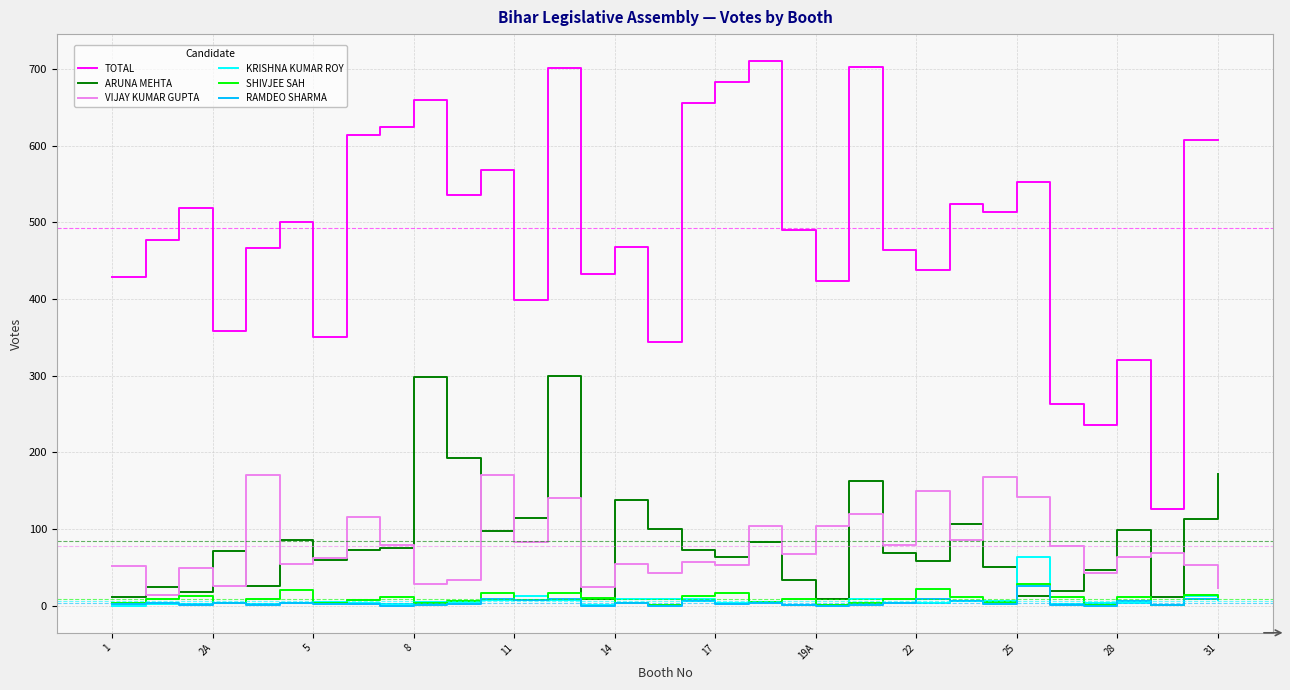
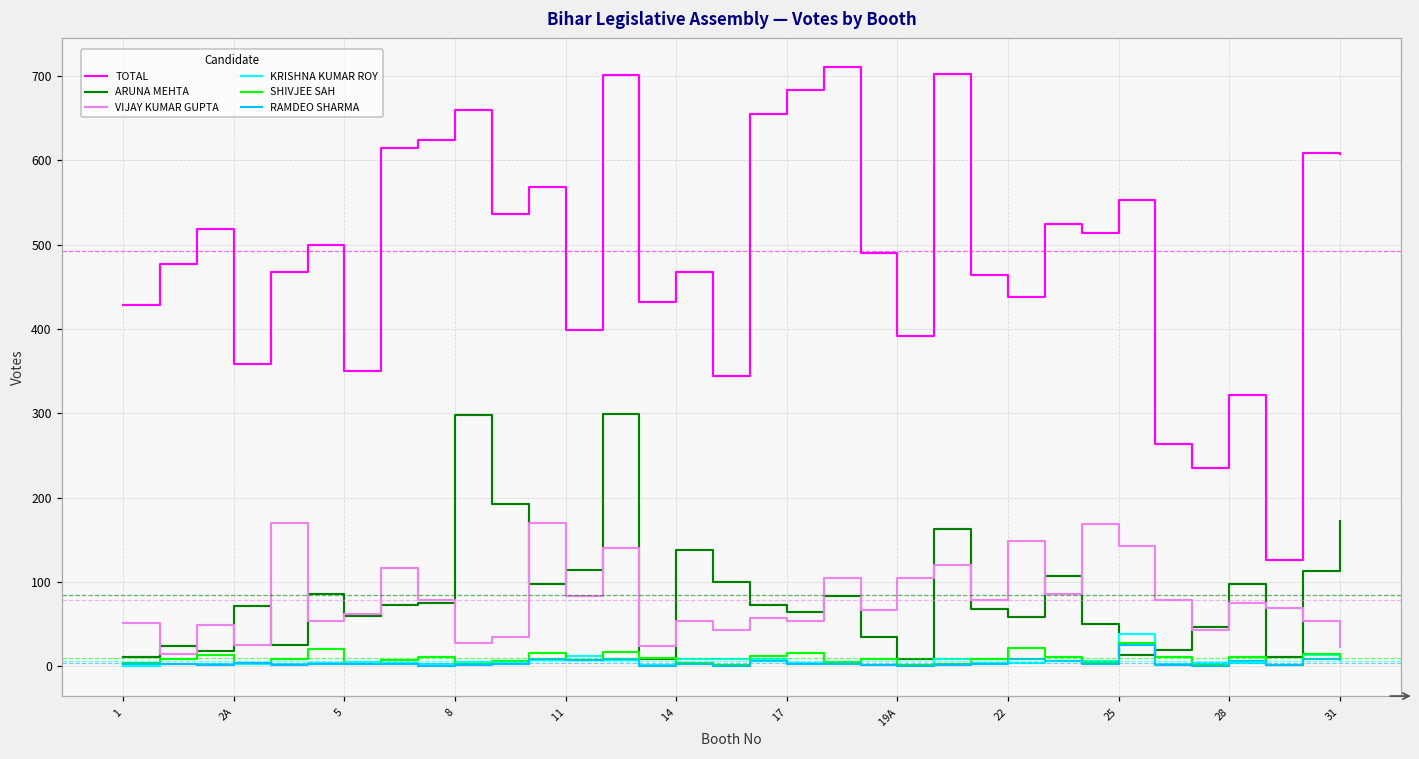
  {
    "TOTAL": {
      "1": 430,
      "2A": 360,
      "5": 350,
      "8": 660,
      "11": 400,
      "14": 470,
      "17": 680,
-     "19A": 420,
+     "19A": 390,
      "22": 440,
      "25": 550,
      "28": 320,
      "31": 610
    },
    "ARUNA MEHTA": {
      "1": 10,
      "2A": 70,
      "8": 300,
      "11": 110,
      "14": 140,
      "17": 60,
      "19A": 10,
      "22": 60,
      "25": 10,
      "28": 100,
      "31": 170
    },
    "VIJAY KUMAR GUPTA": {
      "1": 50,
      "2A": 30,
      "8": 30,
      "11": 80,
      "14": 50,
      "17": 50,
      "19A": 100,
      "22": 150,
      "25": 140,
-     "28": 60,
+     "28": 80,
      "31": 20
    },
    "KRISHNA KUMAR ROY": {
      "11": 10,
      "14": 10,
      "22": 0,
-     "25": 60
+     "25": 40
    },
    "SHIVJEE SAH": {
      "17": 20,
      "22": 20,
      "28": 10
    },
    "RAMDEO SHARMA": {
      "22": 10
    }
  }
